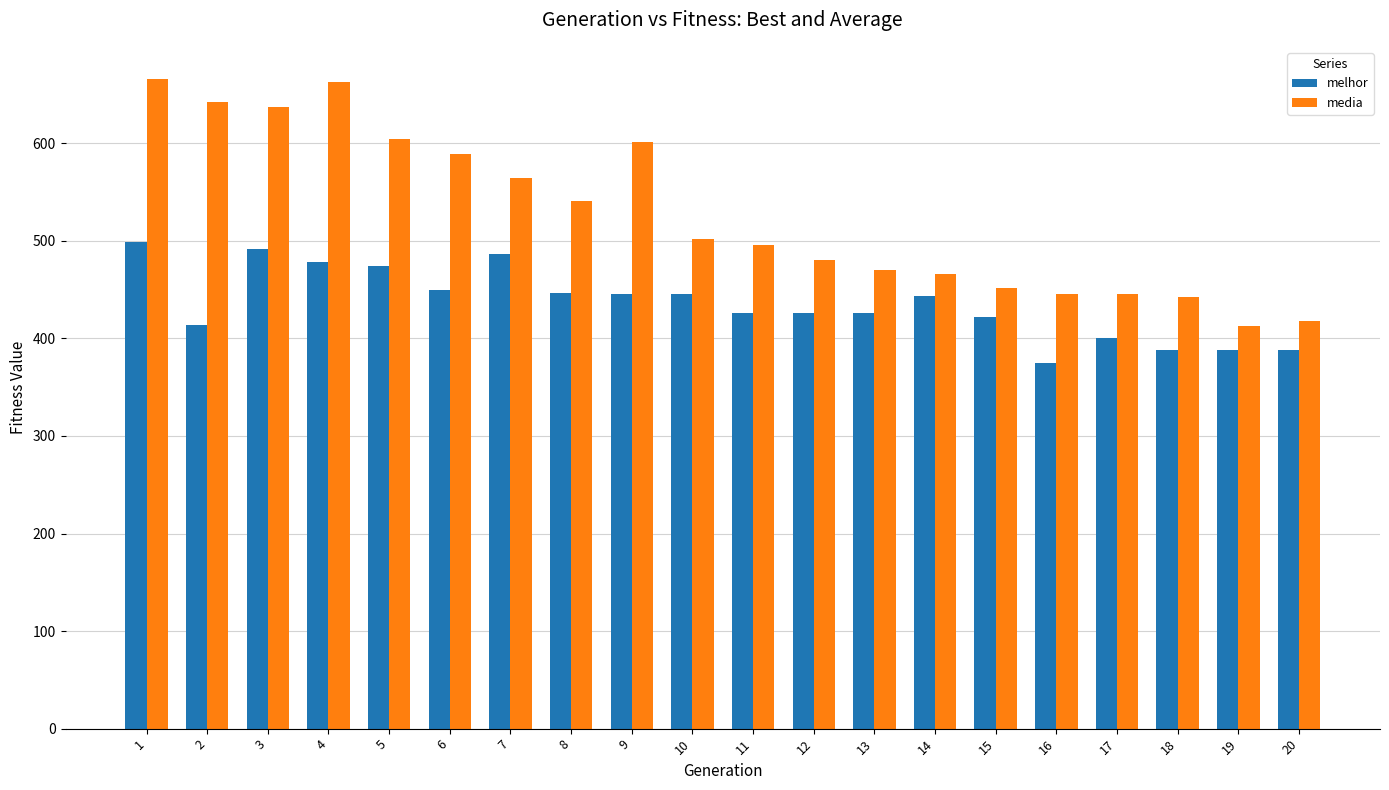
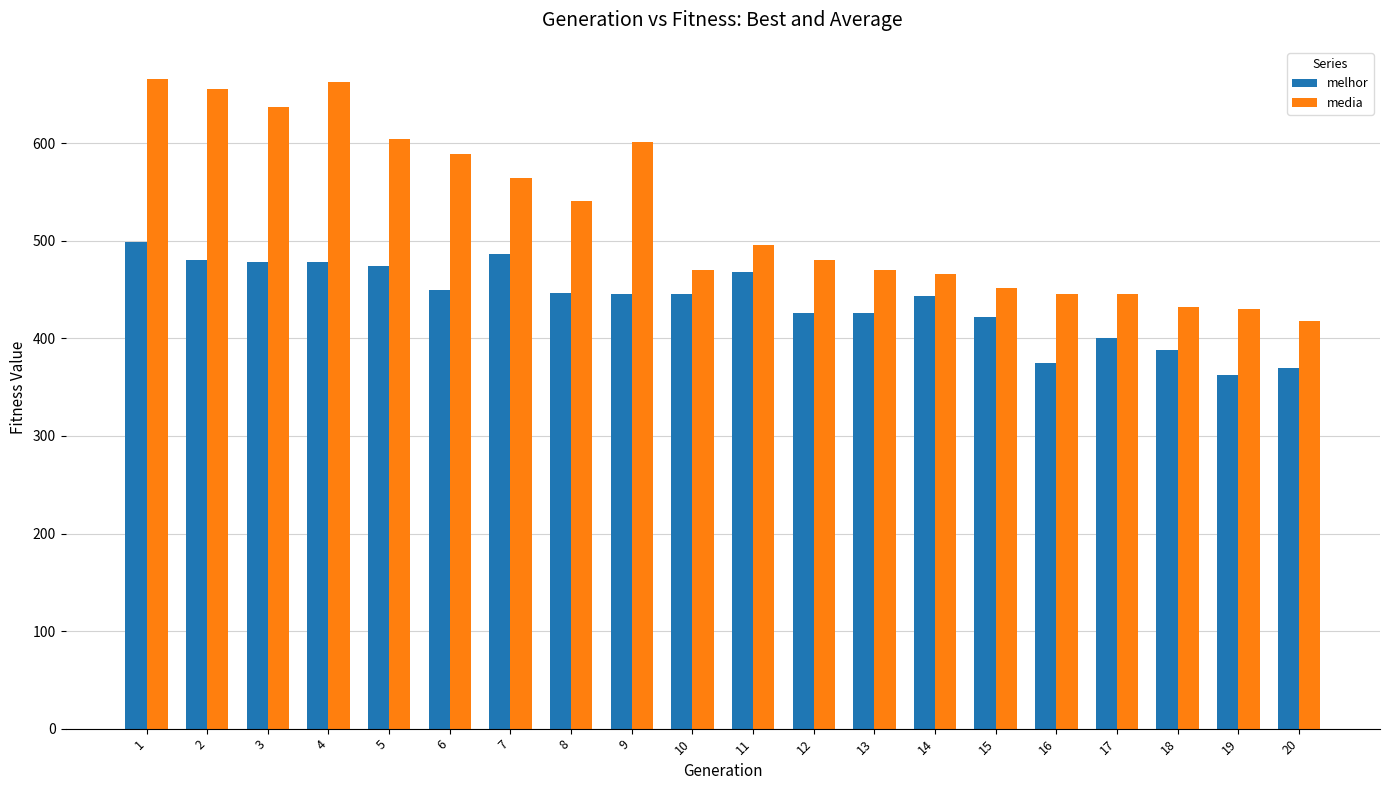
  {
    "melhor": {
      "1": 500,
-     "2": 410,
-     "3": 490,
+     "2": 480,
+     "3": 480,
      "4": 480,
      "5": 470,
      "6": 450,
      "7": 490,
      "8": 450,
      "9": 450,
      "10": 450,
-     "11": 430,
+     "11": 470,
      "12": 430,
      "13": 430,
      "14": 440,
      "15": 420,
      "16": 380,
      "17": 400,
      "18": 390,
-     "19": 390,
-     "20": 390
+     "19": 360,
+     "20": 370
    },
    "media": {
      "1": 670,
-     "2": 640,
+     "2": 660,
      "3": 640,
      "4": 660,
      "5": 600,
      "6": 590,
      "7": 560,
      "8": 540,
      "9": 600,
-     "10": 500,
+     "10": 470,
      "11": 500,
      "12": 480,
      "13": 470,
      "14": 470,
      "15": 450,
      "16": 450,
      "17": 450,
-     "18": 440,
-     "19": 410,
+     "18": 430,
+     "19": 430,
      "20": 420
    }
  }
